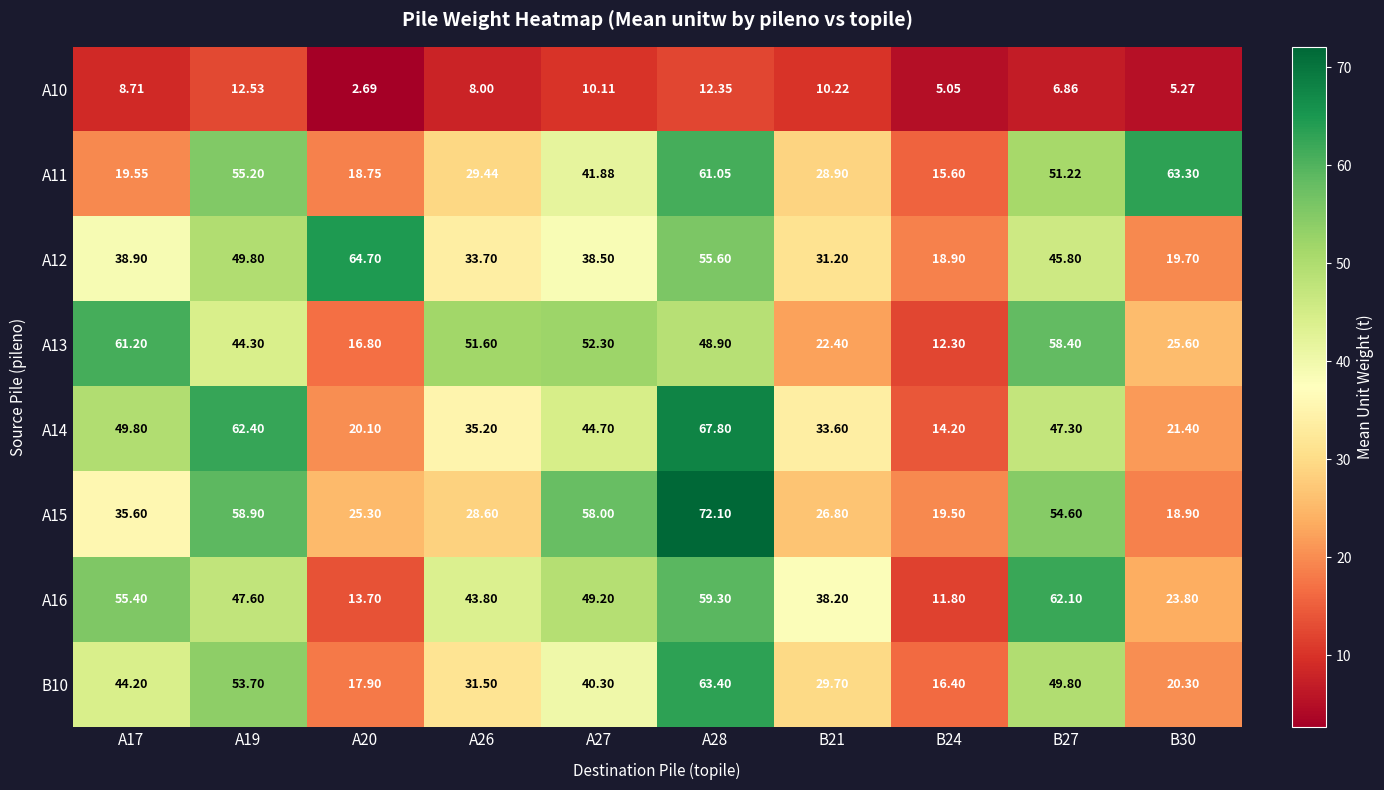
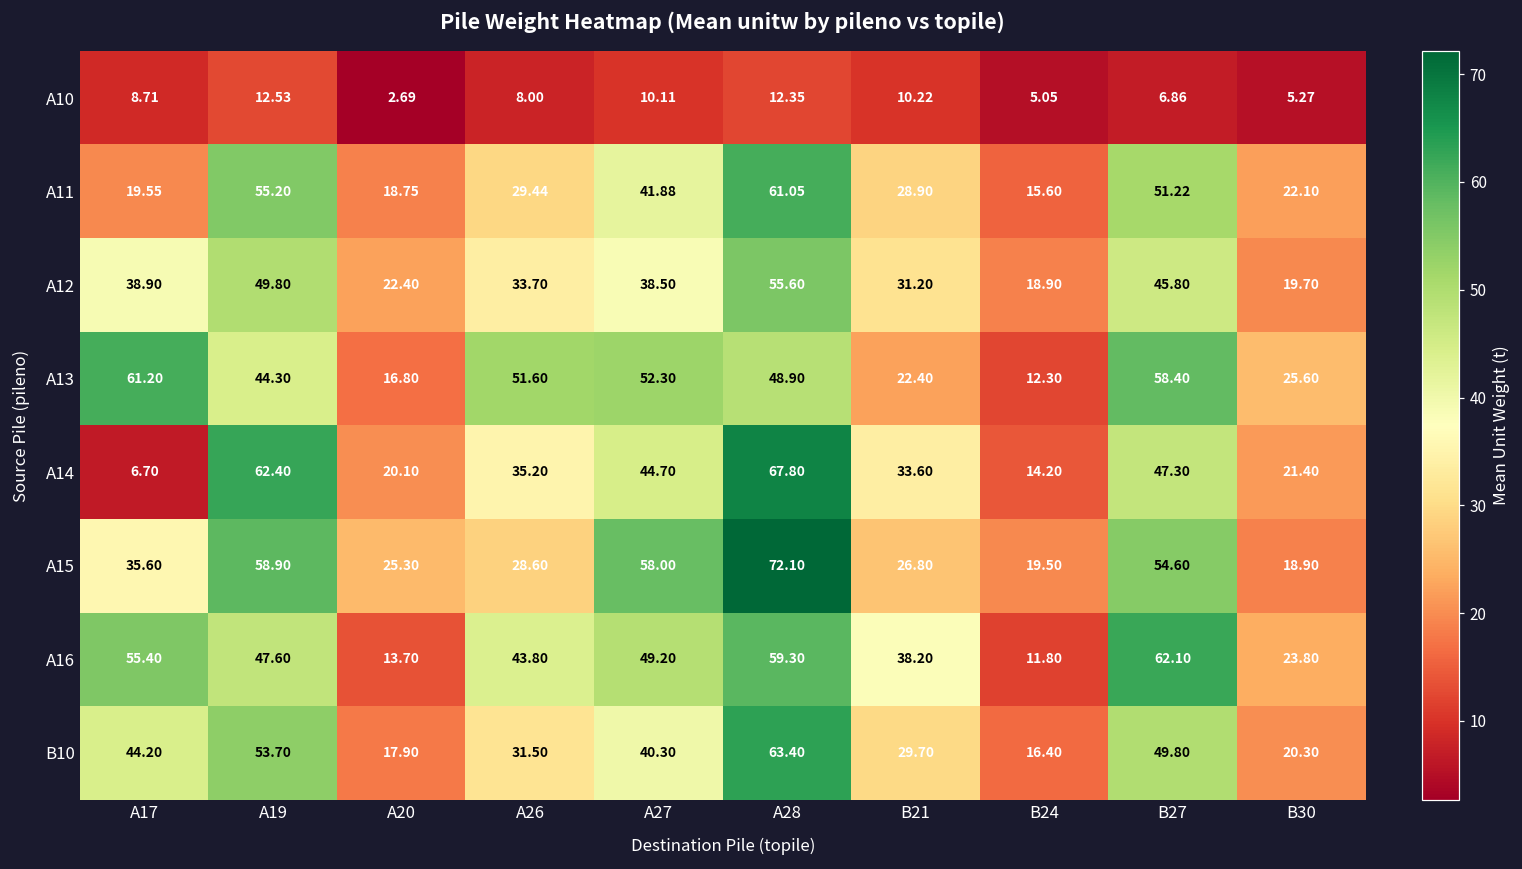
  {
    "A10": {
      "A17": 8.71,
      "A19": 12.53,
      "A20": 2.69,
      "A26": 8.00,
      "A27": 10.11,
      "A28": 12.35,
      "B21": 10.22,
      "B24": 5.05,
      "B27": 6.86,
      "B30": 5.27
    },
    "A11": {
      "A17": 19.55,
      "A19": 55.20,
      "A20": 18.75,
      "A26": 29.44,
      "A27": 41.88,
      "A28": 61.05,
      "B21": 28.90,
      "B24": 15.60,
      "B27": 51.22,
-     "B30": 63.30
+     "B30": 22.10
    },
    "A12": {
      "A17": 38.90,
      "A19": 49.80,
-     "A20": 64.70,
+     "A20": 22.40,
      "A26": 33.70,
      "A27": 38.50,
      "A28": 55.60,
      "B21": 31.20,
      "B24": 18.90,
      "B27": 45.80,
      "B30": 19.70
    },
    "A13": {
      "A17": 61.20,
      "A19": 44.30,
      "A20": 16.80,
      "A26": 51.60,
      "A27": 52.30,
      "A28": 48.90,
      "B21": 22.40,
      "B24": 12.30,
      "B27": 58.40,
      "B30": 25.60
    },
    "A14": {
-     "A17": 49.80,
+     "A17": 6.70,
      "A19": 62.40,
      "A20": 20.10,
      "A26": 35.20,
      "A27": 44.70,
      "A28": 67.80,
      "B21": 33.60,
      "B24": 14.20,
      "B27": 47.30,
      "B30": 21.40
    },
    "A15": {
      "A17": 35.60,
      "A19": 58.90,
      "A20": 25.30,
      "A26": 28.60,
      "A27": 58.00,
      "A28": 72.10,
      "B21": 26.80,
      "B24": 19.50,
      "B27": 54.60,
      "B30": 18.90
    },
    "A16": {
      "A17": 55.40,
      "A19": 47.60,
      "A20": 13.70,
      "A26": 43.80,
      "A27": 49.20,
      "A28": 59.30,
      "B21": 38.20,
      "B24": 11.80,
      "B27": 62.10,
      "B30": 23.80
    },
    "B10": {
      "A17": 44.20,
      "A19": 53.70,
      "A20": 17.90,
      "A26": 31.50,
      "A27": 40.30,
      "A28": 63.40,
      "B21": 29.70,
      "B24": 16.40,
      "B27": 49.80,
      "B30": 20.30
    }
  }
